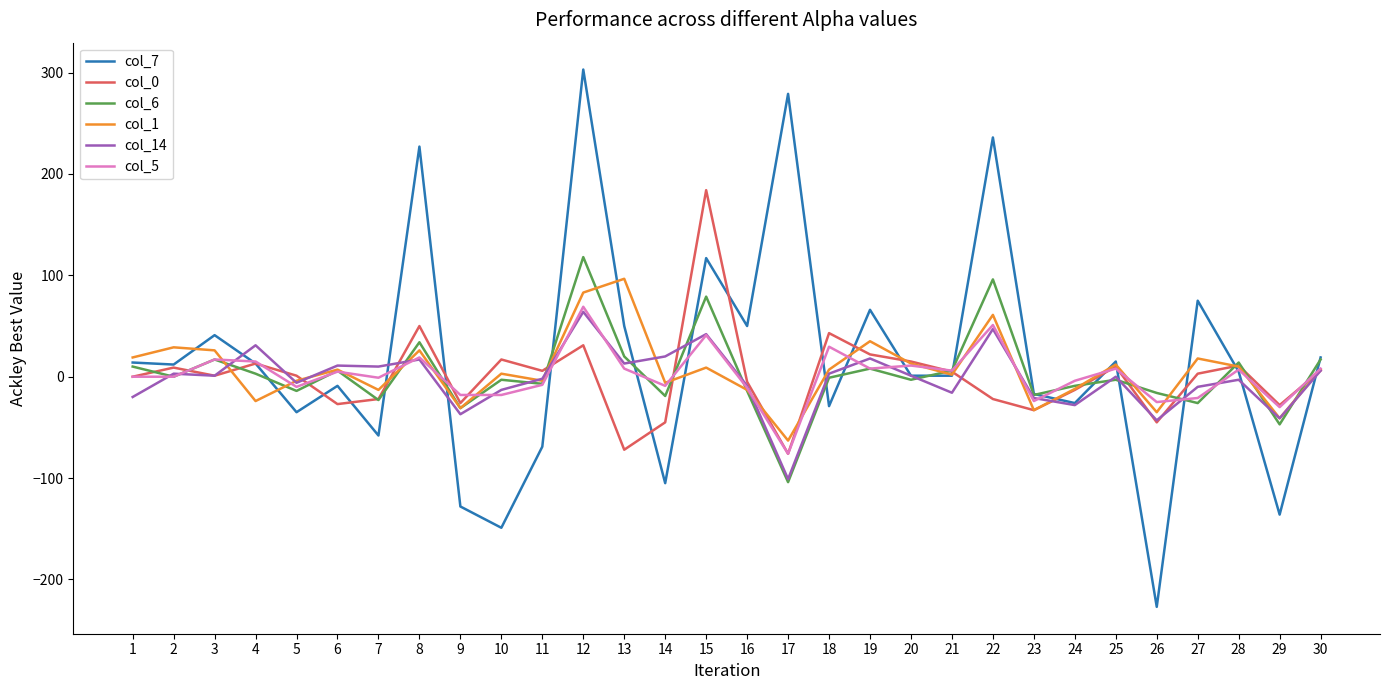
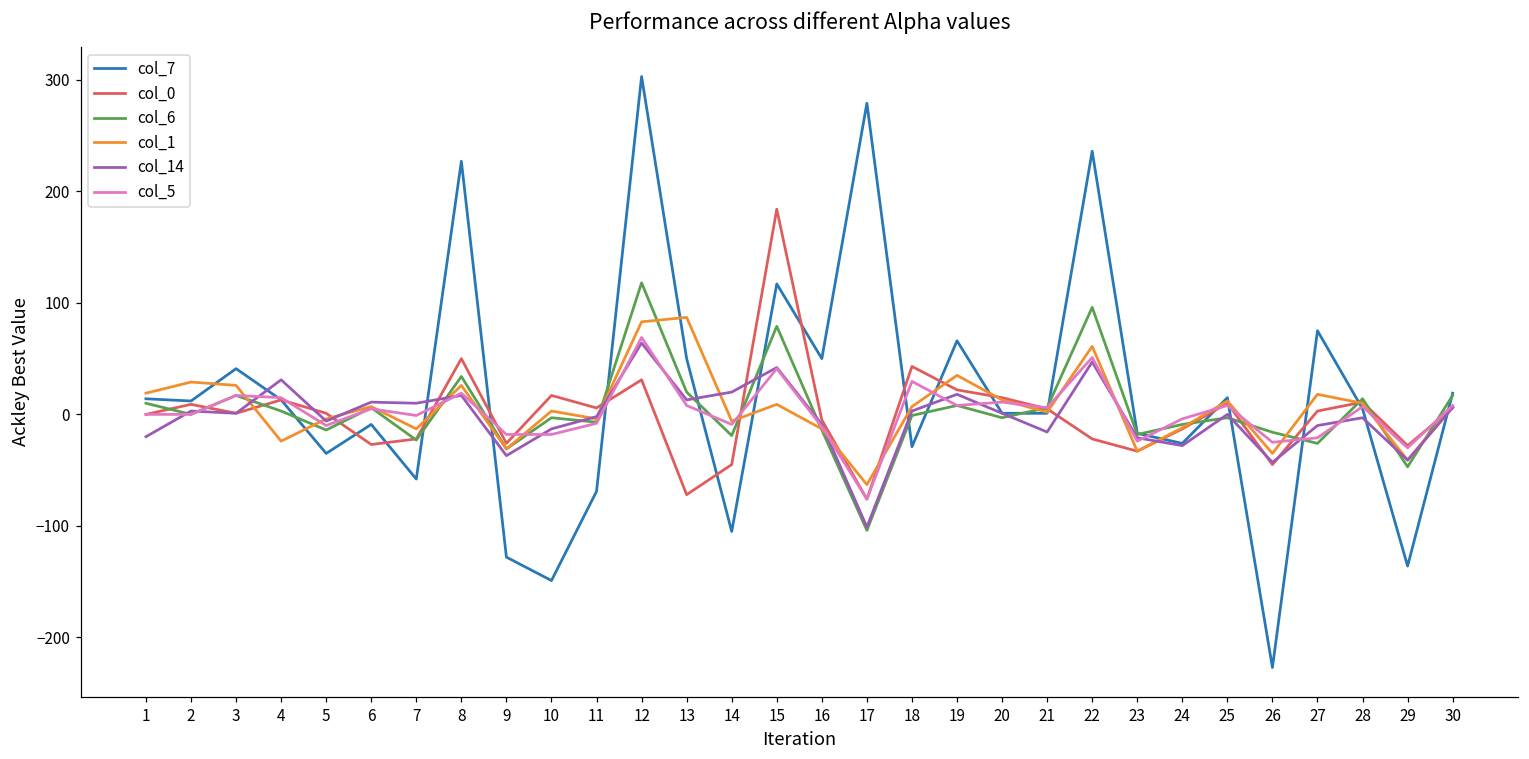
  {
    "col_7": {
      "1": 14,
      "2": 12,
      "3": 41,
      "5": -35,
      "6": -9,
      "7": -58,
      "8": 227,
      "9": -128,
      "10": -149,
      "11": -69,
      "12": 303,
      "13": 50,
      "14": -105,
      "15": 117,
      "16": 50,
      "17": 279,
      "18": -29,
      "19": 66,
      "22": 236,
      "25": 15,
      "26": -227,
      "27": 75,
      "29": -136
    },
    "col_0": {
      "2": 9,
      "5": 1,
      "6": -27,
      "8": 50,
      "9": -26,
      "10": 17,
      "11": 6,
      "12": 31,
      "13": -72,
      "14": -45,
      "15": 184,
      "16": -5,
      "18": 43,
      "19": 22,
      "22": -22,
      "27": 3
    },
    "col_6": {
      "1": 10,
      "4": 3,
      "5": -14,
      "8": 34,
      "10": -3,
      "12": 118,
      "13": 20,
      "14": -19,
      "15": 79,
      "17": -104,
      "18": -1,
      "20": -3,
      "22": 96,
      "24": -9,
      "25": -3,
      "26": -16,
      "27": -26,
      "28": 14,
      "29": -47
    },
    "col_1": {
      "1": 19,
      "2": 29,
      "3": 26,
      "4": -24,
      "7": -13,
      "8": 26,
      "10": 3,
      "12": 83,
-     "13": 97,
+     "13": 87,
      "14": -6,
      "15": 9,
      "17": -63,
      "18": 7,
      "19": 35,
      "22": 61,
      "26": -35,
      "27": 18
    },
    "col_14": {
      "1": -20,
      "2": 3,
      "4": 31,
      "6": 11,
      "7": 10,
      "9": -37,
      "10": -13,
      "12": 64,
      "13": 13,
      "14": 20,
      "17": -101,
      "18": 3,
      "19": 18,
      "21": -16,
      "22": 47,
      "23": -21,
      "25": 0,
      "27": -10,
      "28": -3
    },
    "col_5": {
      "5": -10,
      "7": -1,
      "9": -18,
      "10": -18,
      "12": 69,
      "13": 8,
      "14": -9,
      "18": 30,
      "22": 51,
      "23": -24,
      "24": -4,
      "26": -25,
      "27": -21
    }
  }
